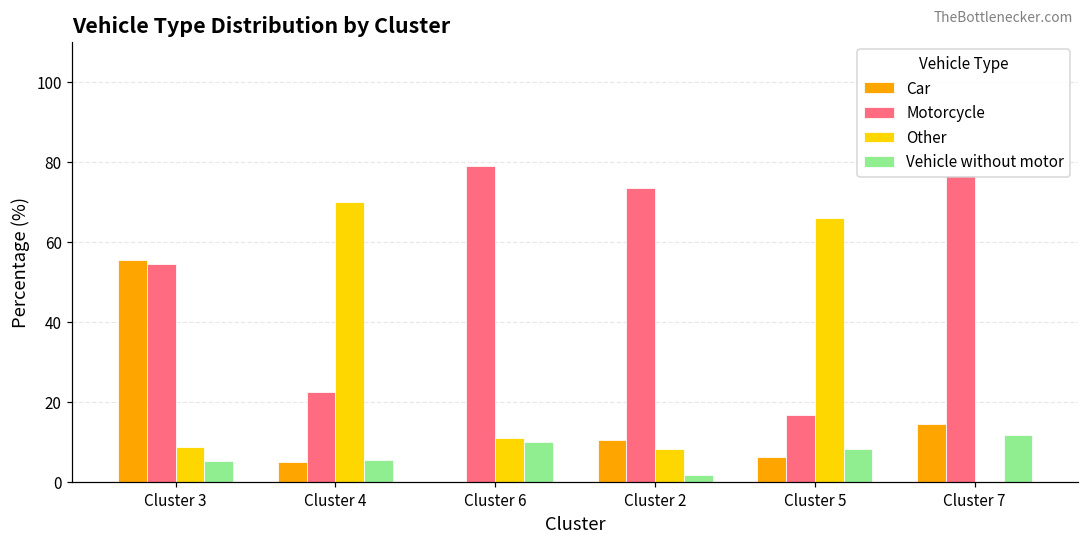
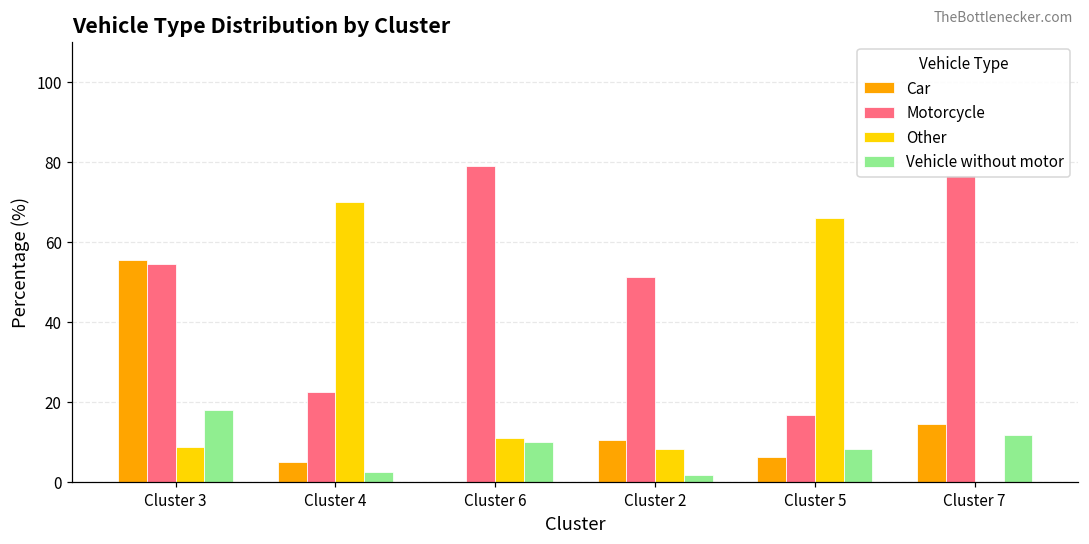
  {
    "Motorcycle": {
      "Cluster 3": 54,
      "Cluster 4": 22,
      "Cluster 6": 79,
-     "Cluster 2": 73,
+     "Cluster 2": 51,
      "Cluster 5": 17,
      "Cluster 7": 77
    },
    "Vehicle without motor": {
-     "Cluster 3": 5,
-     "Cluster 4": 6,
+     "Cluster 3": 18,
+     "Cluster 4": 3,
      "Cluster 6": 10,
      "Cluster 2": 2,
      "Cluster 5": 8,
      "Cluster 7": 12
    }
  }
